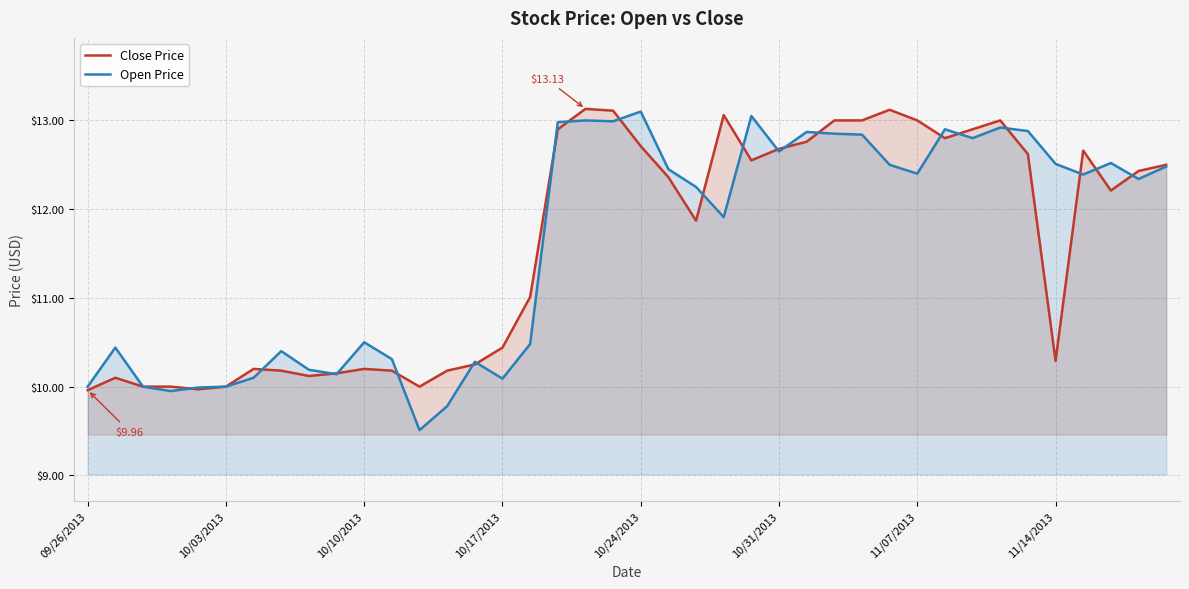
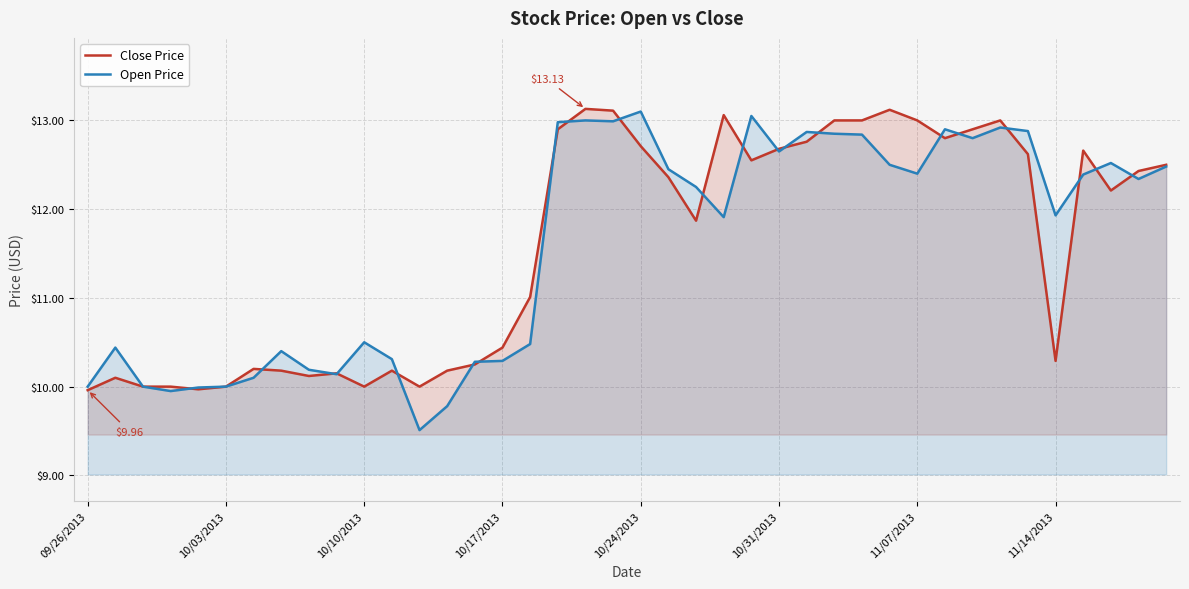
  {
    "Close Price": {
-     "10/10/2013": "$10.2",
+     "10/10/2013": "$10.0",
      "10/17/2013": "$10.4",
      "10/24/2013": "$12.7",
      "10/31/2013": "$12.7",
      "11/07/2013": "$13.0",
      "11/14/2013": "$10.3"
    },
    "Open Price": {
      "09/26/2013": "$10.0",
      "10/10/2013": "$10.5",
-     "10/17/2013": "$10.1",
+     "10/17/2013": "$10.3",
      "10/24/2013": "$13.1",
      "10/31/2013": "$12.7",
      "11/07/2013": "$12.4",
-     "11/14/2013": "$12.5"
+     "11/14/2013": "$11.9"
    }
  }
